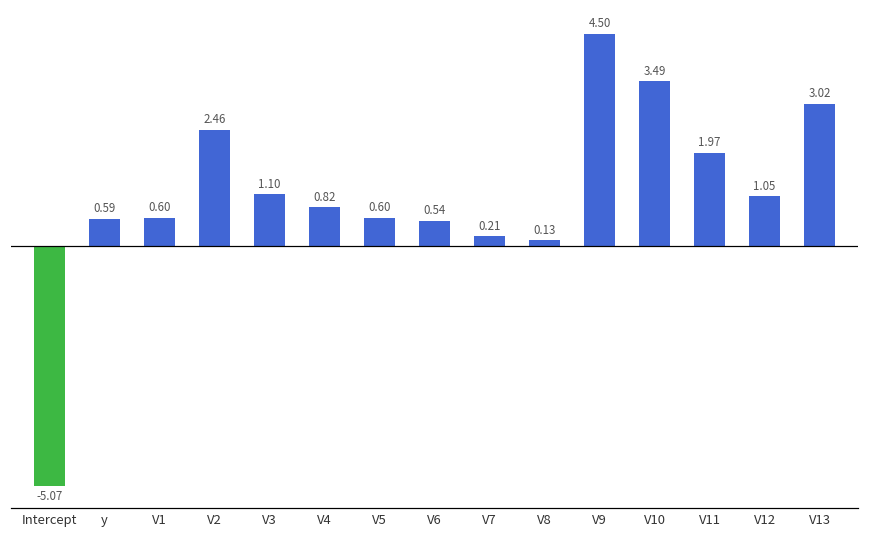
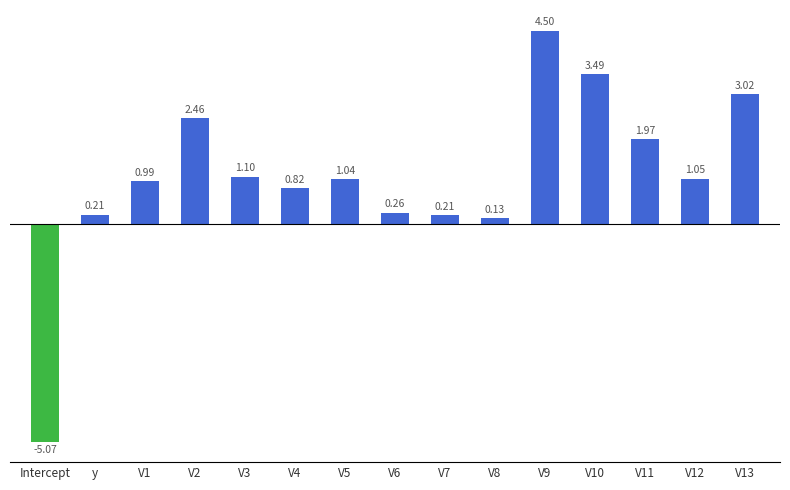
  {
    "Intercept": -5.07,
-   "y": 0.59,
-   "V1": 0.60,
+   "y": 0.21,
+   "V1": 0.99,
    "V2": 2.46,
    "V3": 1.10,
    "V4": 0.82,
-   "V5": 0.60,
-   "V6": 0.54,
+   "V5": 1.04,
+   "V6": 0.26,
    "V7": 0.21,
    "V8": 0.13,
    "V9": 4.50,
    "V10": 3.49,
    "V11": 1.97,
    "V12": 1.05,
    "V13": 3.02
  }
